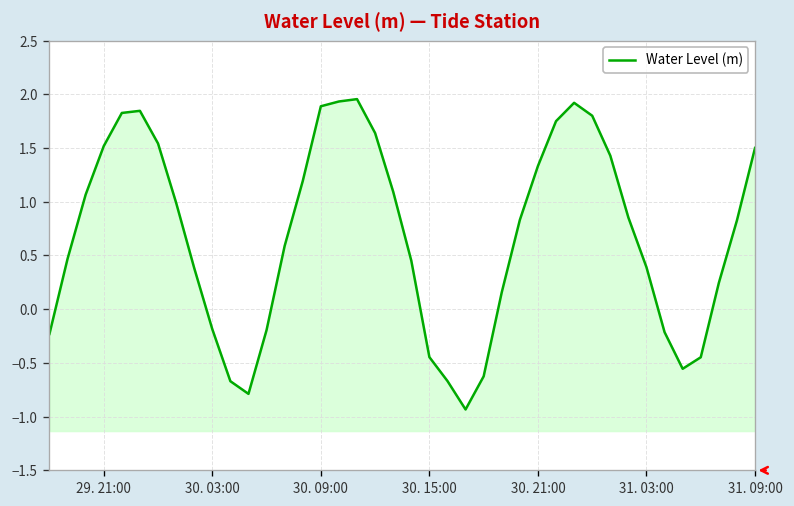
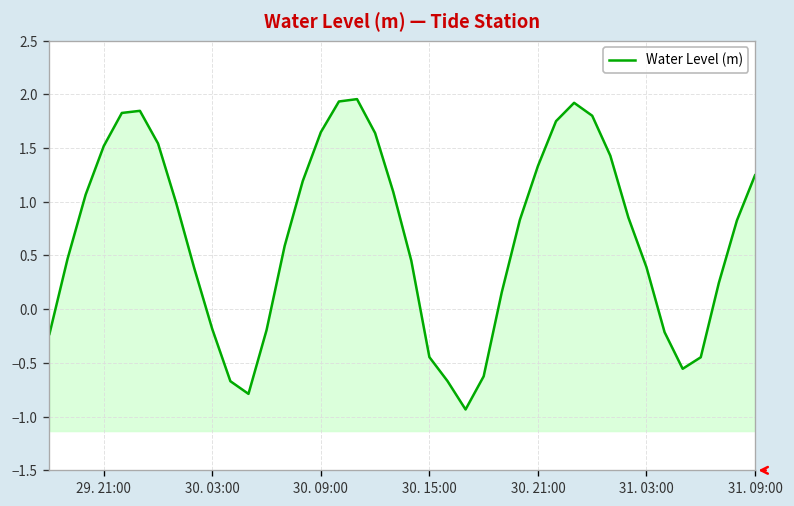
  {
    "29. 21:00": 1.5,
    "30. 03:00": -0.2,
-   "30. 09:00": 1.9,
+   "30. 09:00": 1.6,
    "30. 15:00": -0.4,
    "30. 21:00": 1.3,
    "31. 03:00": 0.4,
-   "31. 09:00": 1.5
+   "31. 09:00": 1.2
  }
